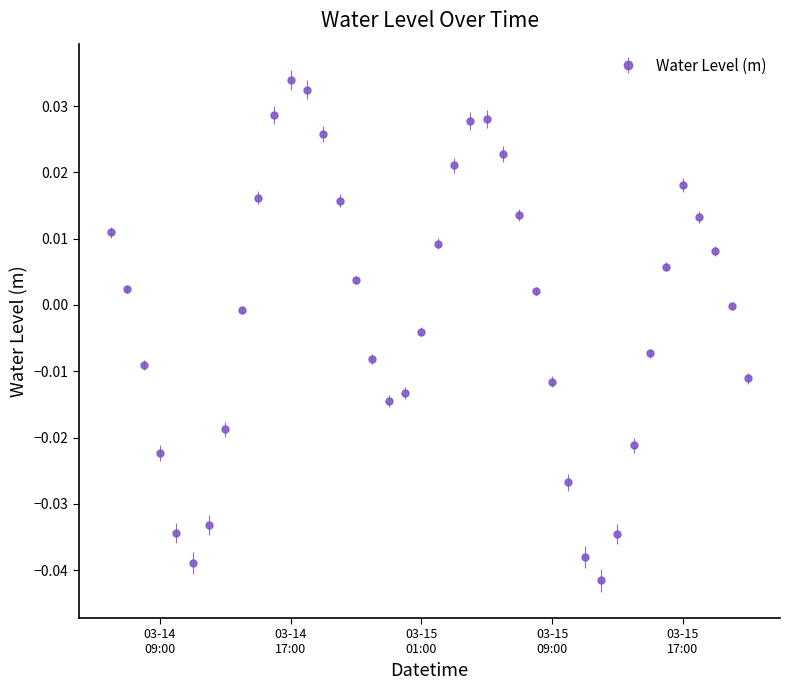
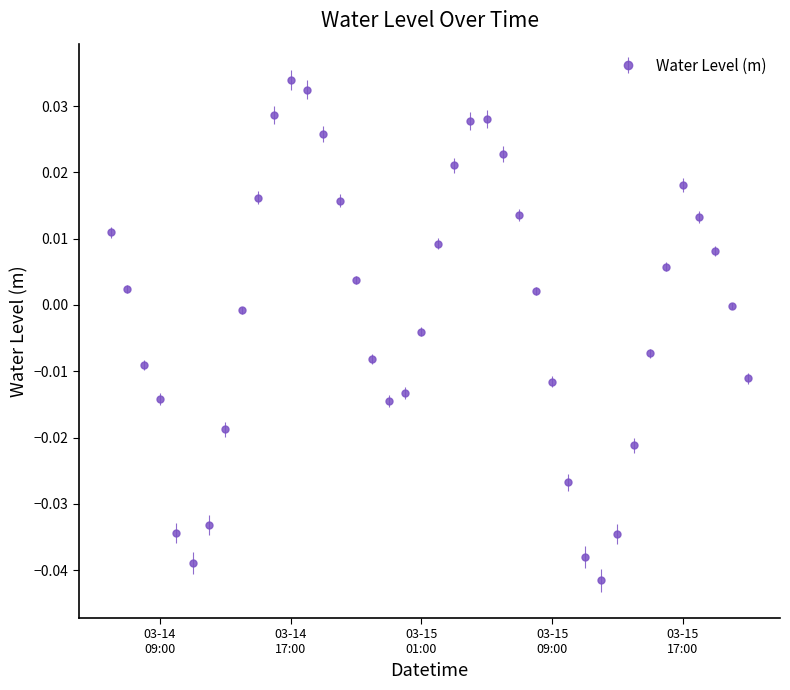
  {
-   "03-14 09:00": -0.022,
+   "03-14 09:00": -0.014,
    "03-14 17:00": 0.034,
    "03-15 01:00": -0.004,
    "03-15 09:00": -0.012,
    "03-15 17:00": 0.018
  }
